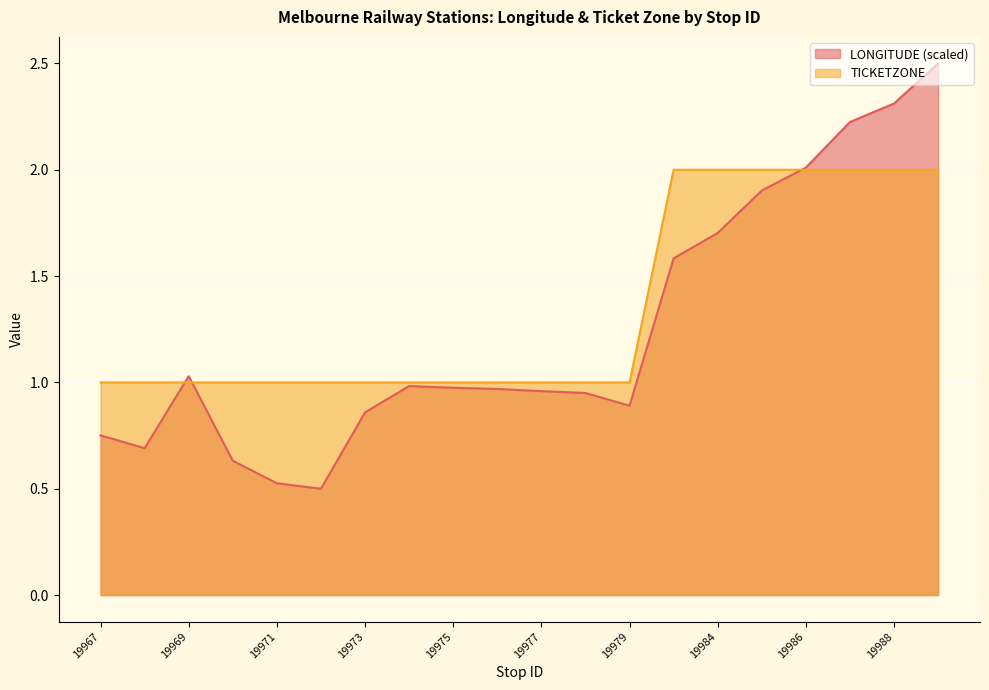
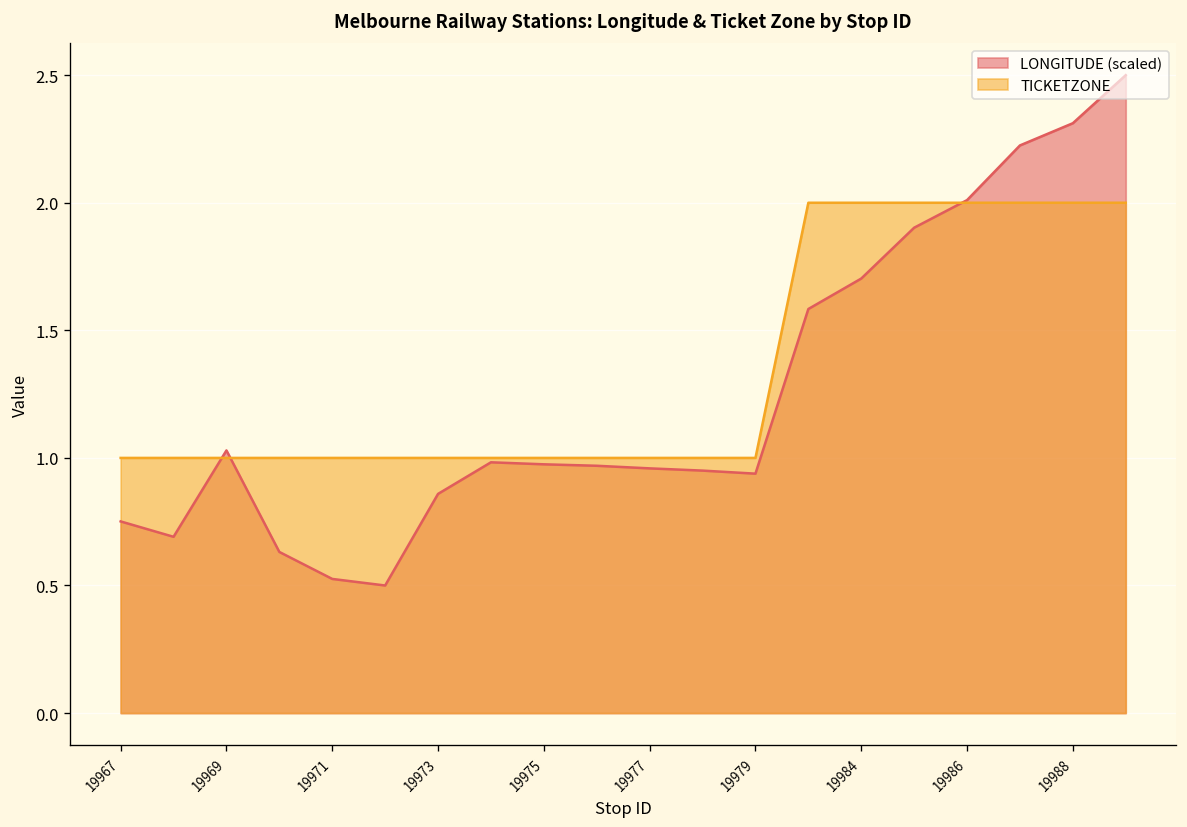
  {
    "LONGITUDE (scaled)": {
      "19967": 0.75,
      "19969": 1.03,
      "19971": 0.53,
      "19973": 0.86,
      "19975": 0.97,
      "19977": 0.96,
-     "19979": 0.89,
+     "19979": 0.94,
      "19984": 1.70,
      "19988": 2.31
    },
    "TICKETZONE": {
      "19967": 1.00,
      "19969": 1.00,
      "19971": 1.00,
      "19973": 1.00,
      "19975": 1.00,
      "19977": 1.00,
      "19979": 1.00,
      "19984": 2.00,
      "19988": 2.00
    }
  }
